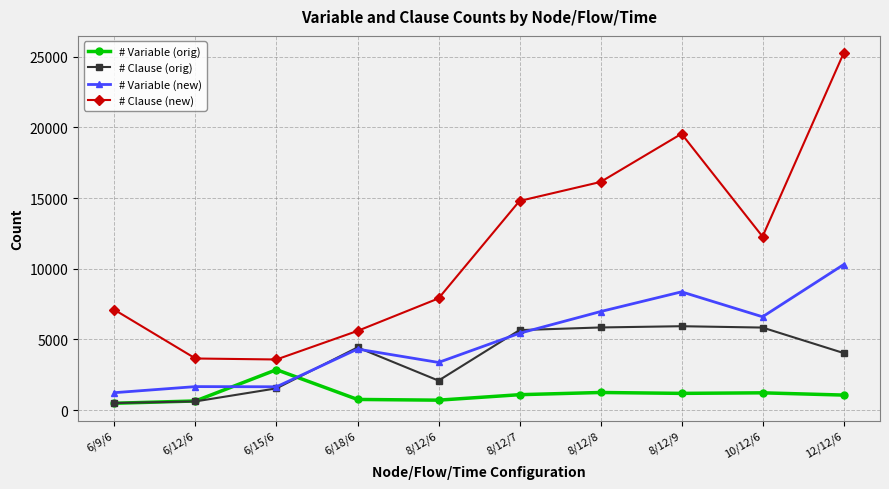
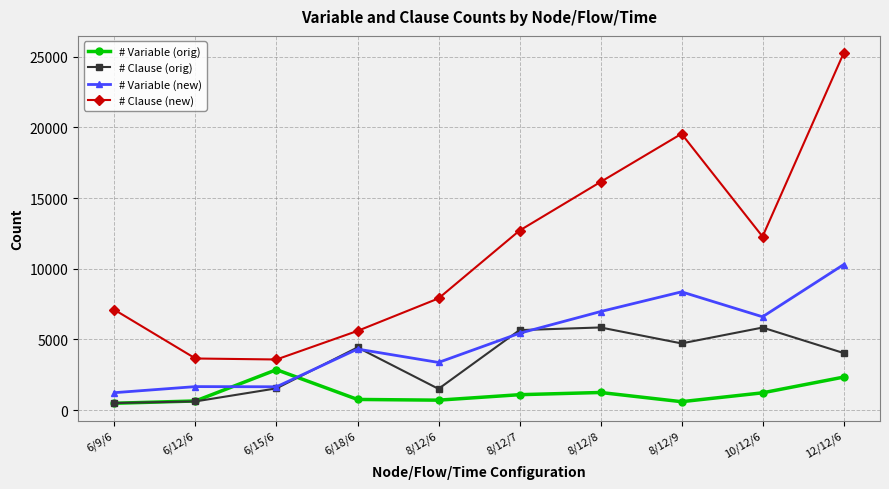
  {
    "# Variable (orig)": {
      "6/15/6": 2900,
      "6/18/6": 800,
      "8/12/6": 700,
      "8/12/7": 1100,
      "8/12/8": 1200,
-     "8/12/9": 1200,
+     "8/12/9": 600,
      "10/12/6": 1200,
-     "12/12/6": 1100
+     "12/12/6": 2300
    },
    "# Clause (orig)": {
-     "8/12/6": 2100,
+     "8/12/6": 1500,
      "8/12/7": 5700,
      "8/12/8": 5800,
-     "8/12/9": 5900,
+     "8/12/9": 4700,
      "10/12/6": 5800,
      "12/12/6": 4000
    },
    "# Variable (new)": {
      "6/9/6": 1200,
      "6/12/6": 1700,
      "8/12/6": 3400,
      "8/12/7": 5400,
      "8/12/8": 7000,
      "8/12/9": 8400,
      "10/12/6": 6600,
      "12/12/6": 10300
    },
    "# Clause (new)": {
      "6/9/6": 7100,
      "6/12/6": 3700,
      "6/15/6": 3600,
      "6/18/6": 5600,
      "8/12/6": 7900,
-     "8/12/7": 14800,
+     "8/12/7": 12700,
      "8/12/8": 16100,
      "8/12/9": 19500,
      "10/12/6": 12300,
      "12/12/6": 25200
    }
  }
